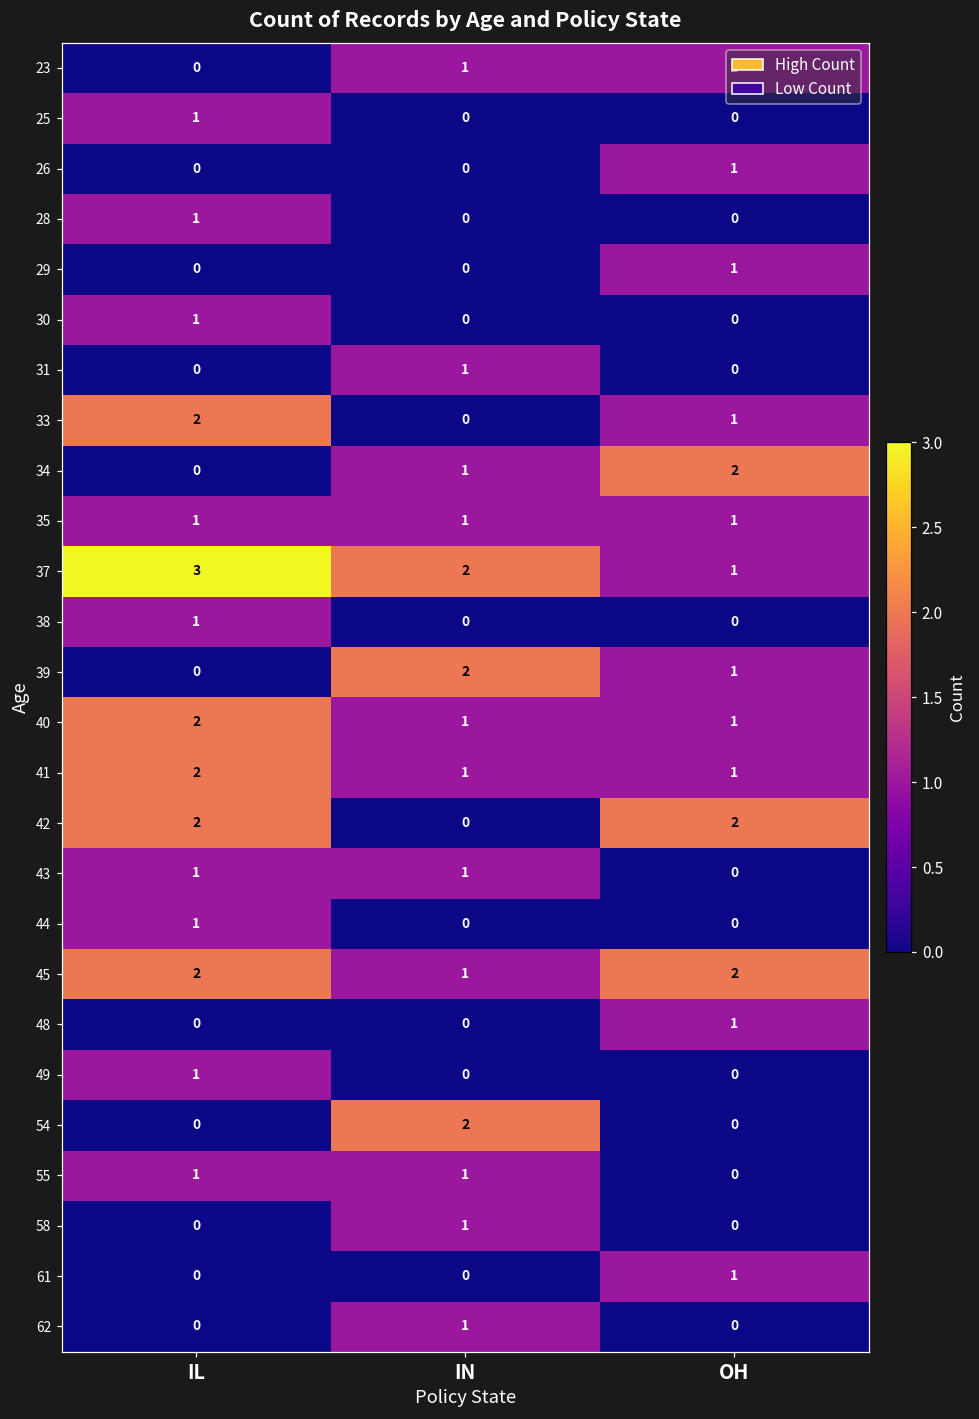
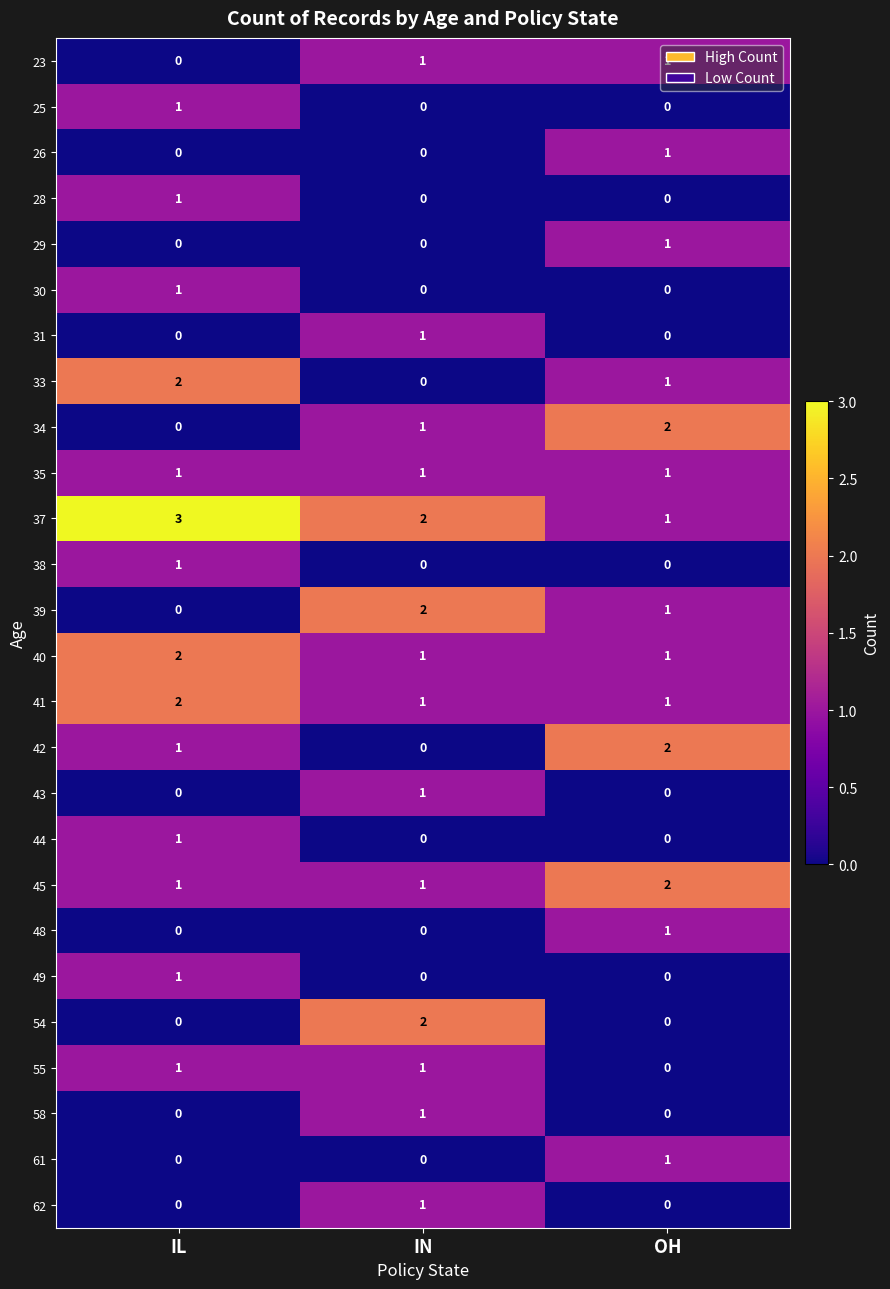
  {
    "23": {
      "IL": 0,
      "IN": 1
    },
    "25": {
      "IL": 1,
      "IN": 0,
      "OH": 0
    },
    "26": {
      "IL": 0,
      "IN": 0,
      "OH": 1
    },
    "28": {
      "IL": 1,
      "IN": 0,
      "OH": 0
    },
    "29": {
      "IL": 0,
      "IN": 0,
      "OH": 1
    },
    "30": {
      "IL": 1,
      "IN": 0,
      "OH": 0
    },
    "31": {
      "IL": 0,
      "IN": 1,
      "OH": 0
    },
    "33": {
      "IL": 2,
      "IN": 0,
      "OH": 1
    },
    "34": {
      "IL": 0,
      "IN": 1,
      "OH": 2
    },
    "35": {
      "IL": 1,
      "IN": 1,
      "OH": 1
    },
    "37": {
      "IL": 3,
      "IN": 2,
      "OH": 1
    },
    "38": {
      "IL": 1,
      "IN": 0,
      "OH": 0
    },
    "39": {
      "IL": 0,
      "IN": 2,
      "OH": 1
    },
    "40": {
      "IL": 2,
      "IN": 1,
      "OH": 1
    },
    "41": {
      "IL": 2,
      "IN": 1,
      "OH": 1
    },
    "42": {
-     "IL": 2,
+     "IL": 1,
      "IN": 0,
      "OH": 2
    },
    "43": {
-     "IL": 1,
+     "IL": 0,
      "IN": 1,
      "OH": 0
    },
    "44": {
      "IL": 1,
      "IN": 0,
      "OH": 0
    },
    "45": {
-     "IL": 2,
+     "IL": 1,
      "IN": 1,
      "OH": 2
    },
    "48": {
      "IL": 0,
      "IN": 0,
      "OH": 1
    },
    "49": {
      "IL": 1,
      "IN": 0,
      "OH": 0
    },
    "54": {
      "IL": 0,
      "IN": 2,
      "OH": 0
    },
    "55": {
      "IL": 1,
      "IN": 1,
      "OH": 0
    },
    "58": {
      "IL": 0,
      "IN": 1,
      "OH": 0
    },
    "61": {
      "IL": 0,
      "IN": 0,
      "OH": 1
    },
    "62": {
      "IL": 0,
      "IN": 1,
      "OH": 0
    }
  }
